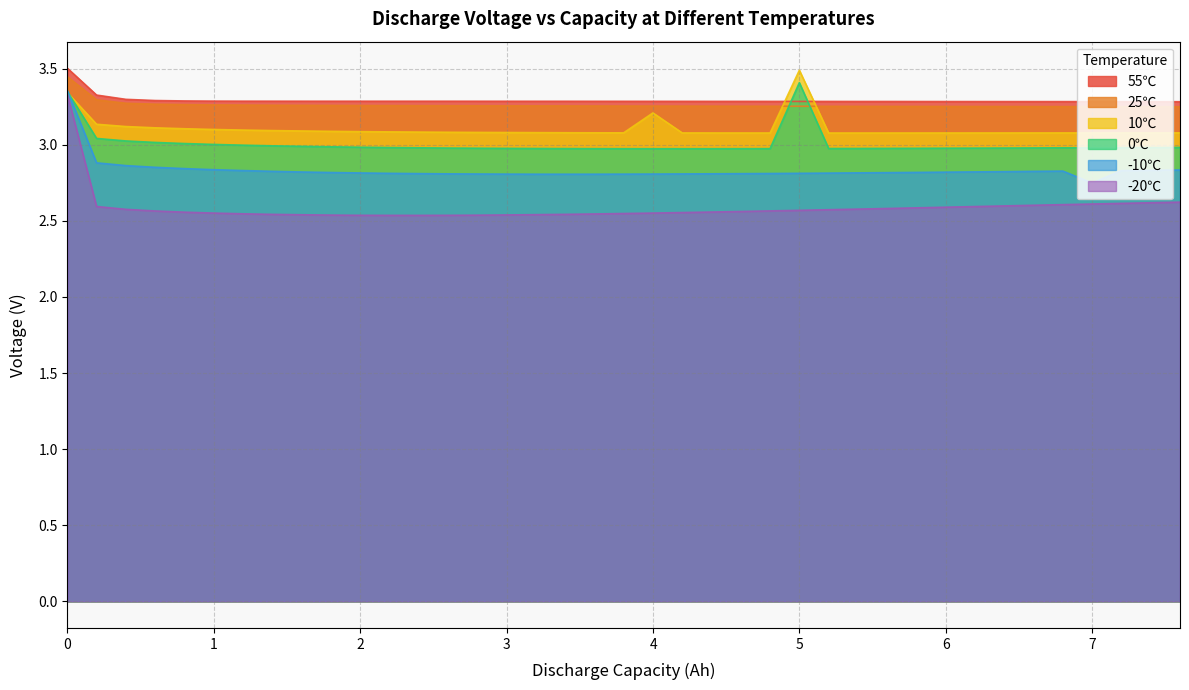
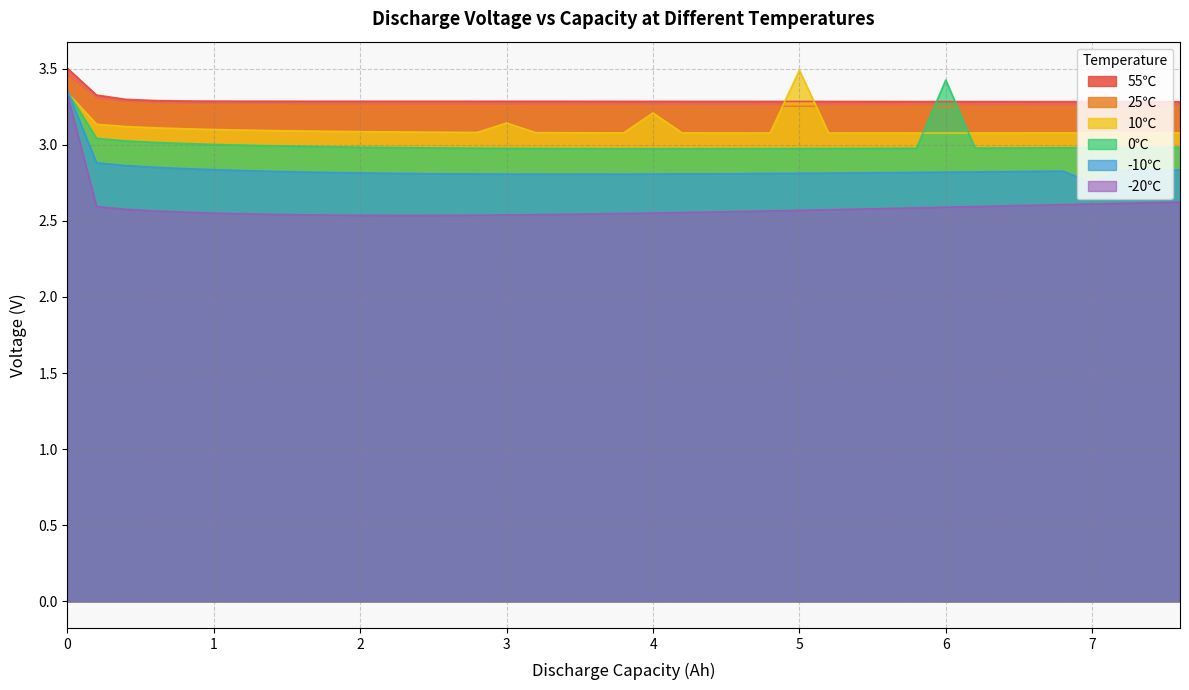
  {
    "10℃": {
      "1": 3.10,
      "2": 3.09,
-     "3": 3.08,
+     "3": 3.14,
      "4": 3.21,
      "5": 3.49,
      "6": 3.08
    },
    "0℃": {
      "1": 3.00,
      "2": 2.98,
      "3": 2.98,
      "4": 2.97,
-     "5": 3.41,
-     "6": 2.98
+     "5": 2.97,
+     "6": 3.43
    },
    "-10℃": {
      "1": 2.84,
      "2": 2.81,
      "3": 2.81,
      "4": 2.81,
      "5": 2.81,
      "6": 2.82
    },
    "-20℃": {
      "1": 2.55,
      "2": 2.54,
      "3": 2.54,
      "4": 2.55,
      "5": 2.57,
      "6": 2.59,
      "7": 2.61
    }
  }
